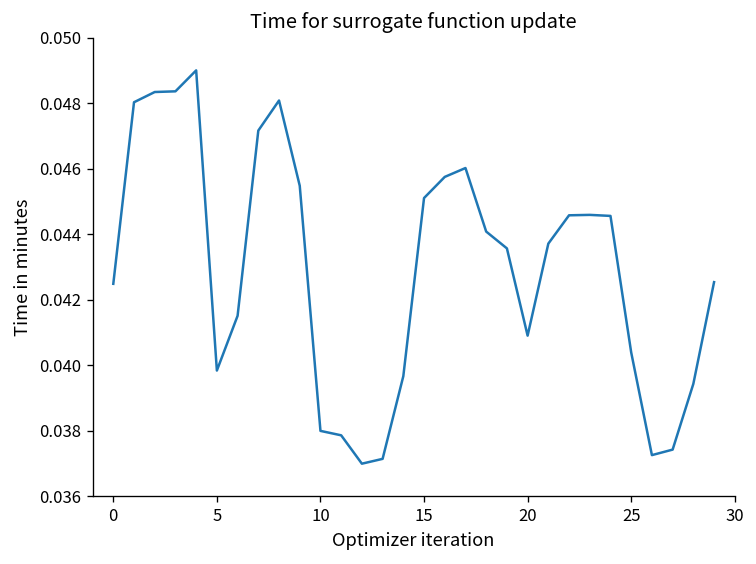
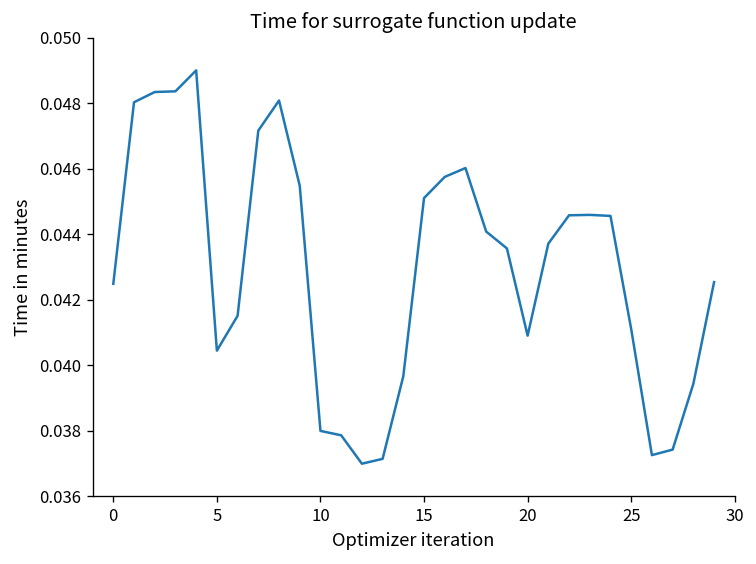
  {
    "0": 0.0425,
-   "5": 0.0398,
+   "5": 0.0405,
    "10": 0.0380,
    "15": 0.0451,
    "20": 0.0409,
-   "25": 0.0404
+   "25": 0.0411
  }
